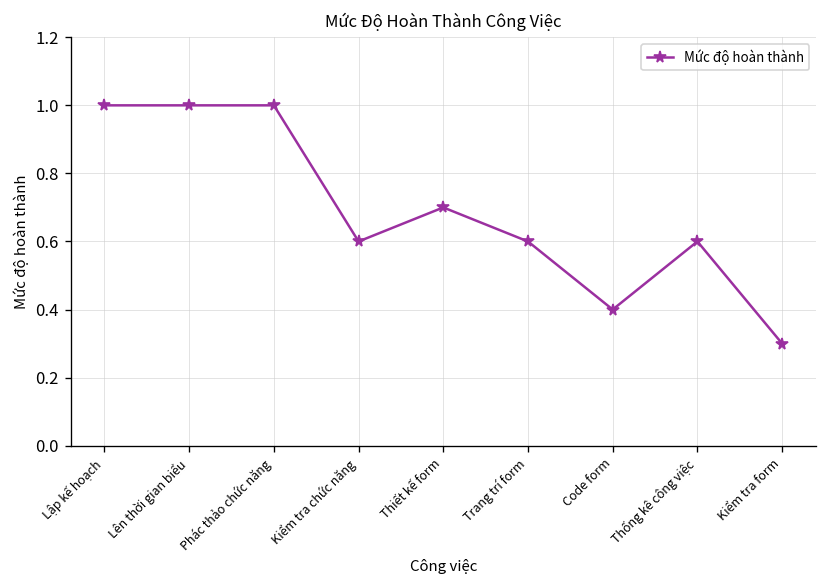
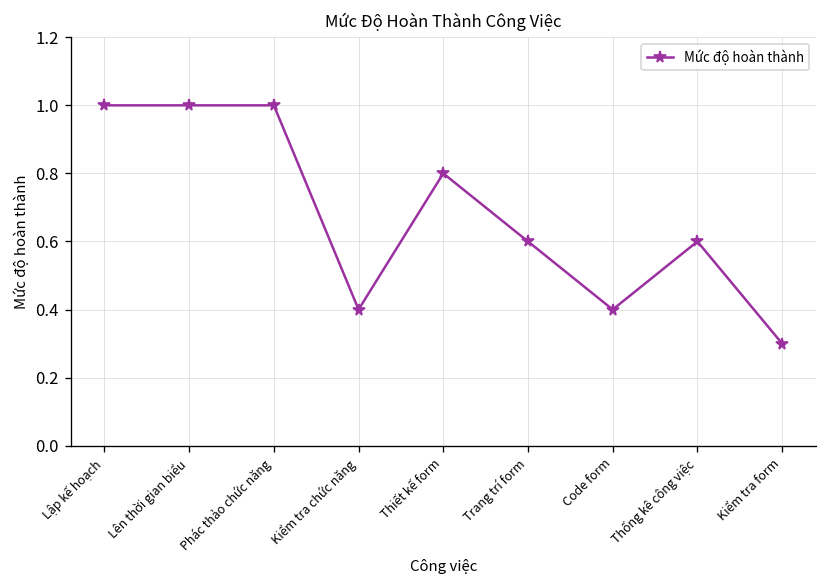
  {
    "Lập kế hoạch": 1.0,
    "Lên thời gian biểu": 1.0,
    "Phác thảo chức năng": 1.0,
-   "Kiểm tra chức năng": 0.6,
-   "Thiết kế form": 0.7,
+   "Kiểm tra chức năng": 0.4,
+   "Thiết kế form": 0.8,
    "Trang trí form": 0.6,
    "Code form": 0.4,
    "Thống kê công việc": 0.6,
    "Kiểm tra form": 0.3
  }
